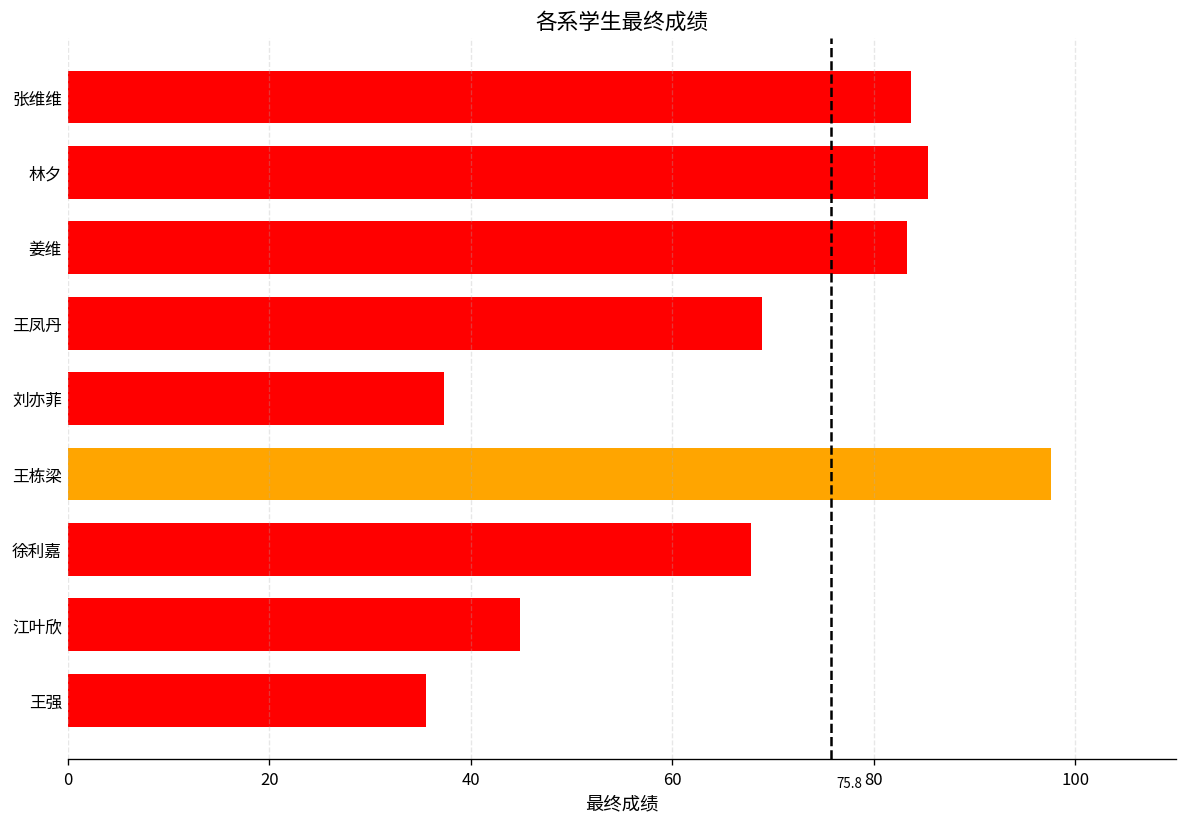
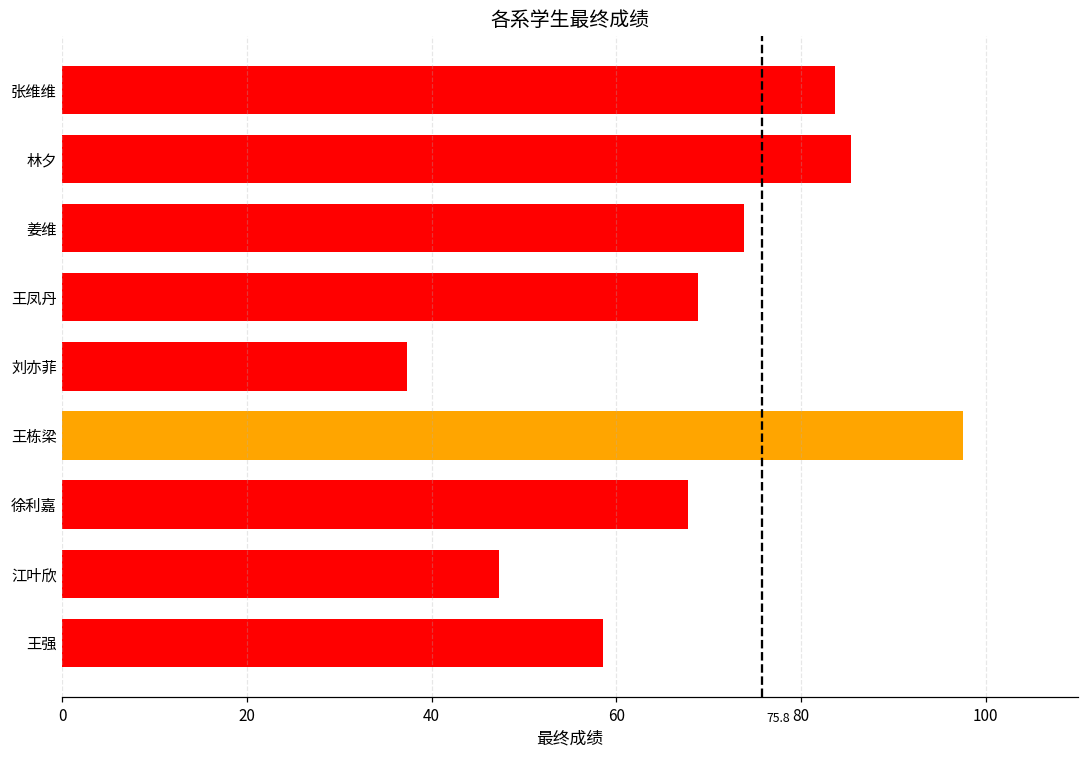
  {
    "张维维": 84,
    "林夕": 85,
-   "姜维": 83,
+   "姜维": 74,
    "王凤丹": 69,
    "刘亦菲": 37,
    "王栋梁": 98,
    "徐利嘉": 68,
-   "江叶欣": 45,
-   "王强": 36
+   "江叶欣": 47,
+   "王强": 59
  }
